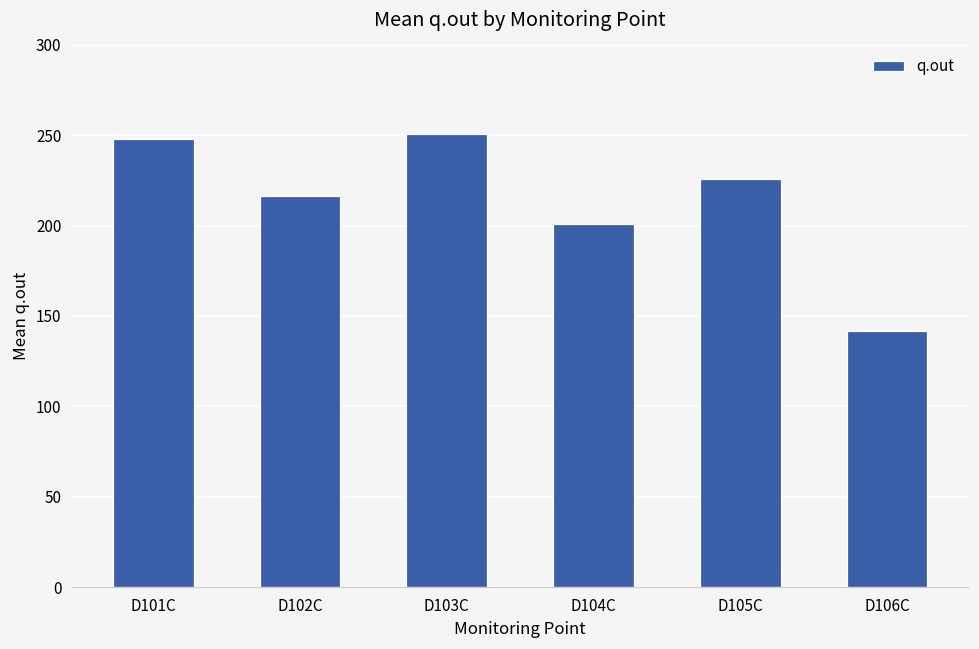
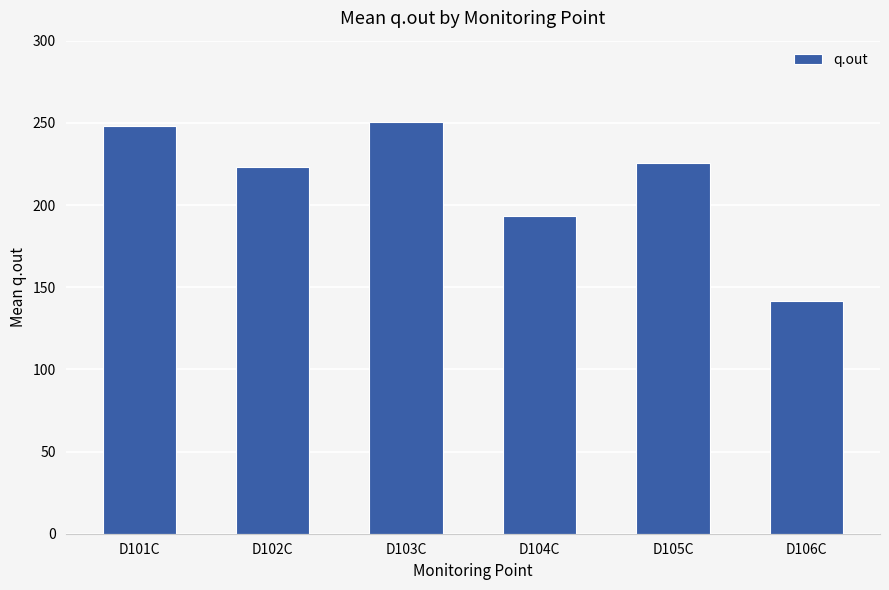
  {
    "D101C": 248,
-   "D102C": 216,
+   "D102C": 223,
    "D103C": 251,
-   "D104C": 201,
+   "D104C": 193,
    "D105C": 226,
    "D106C": 141
  }
